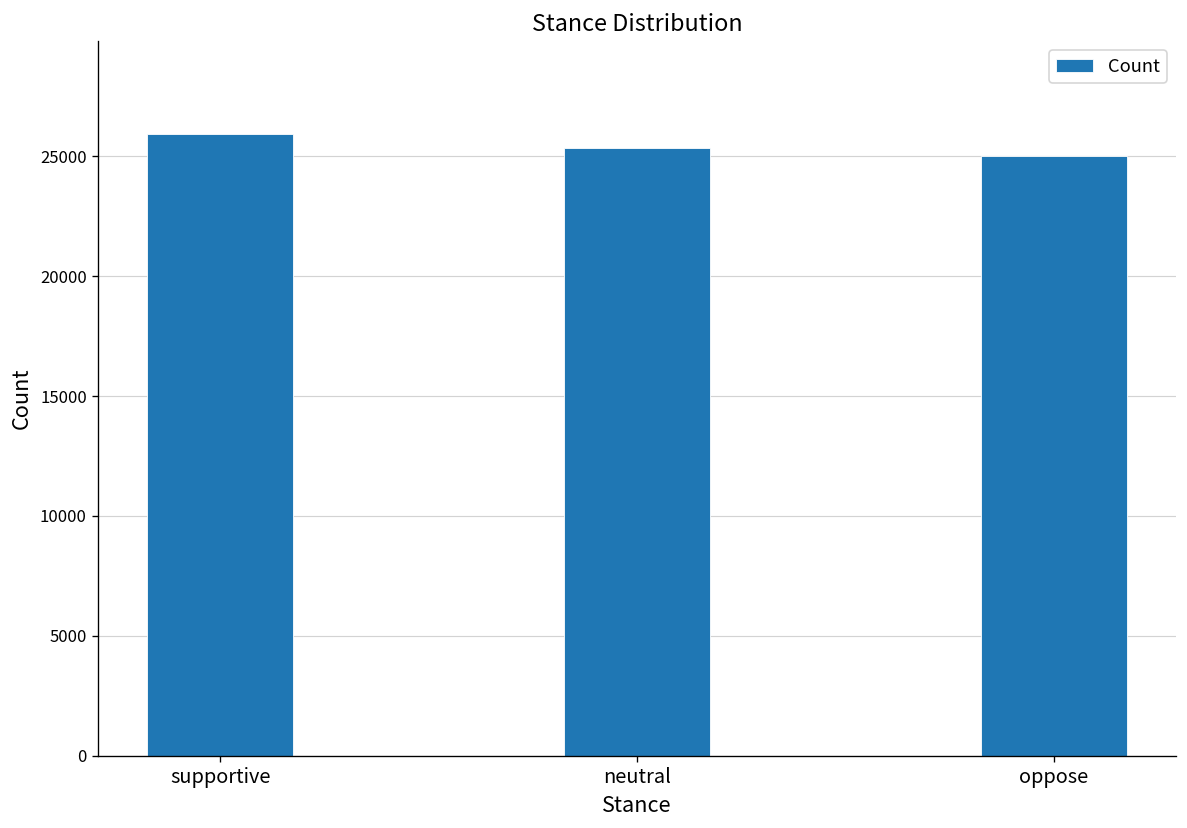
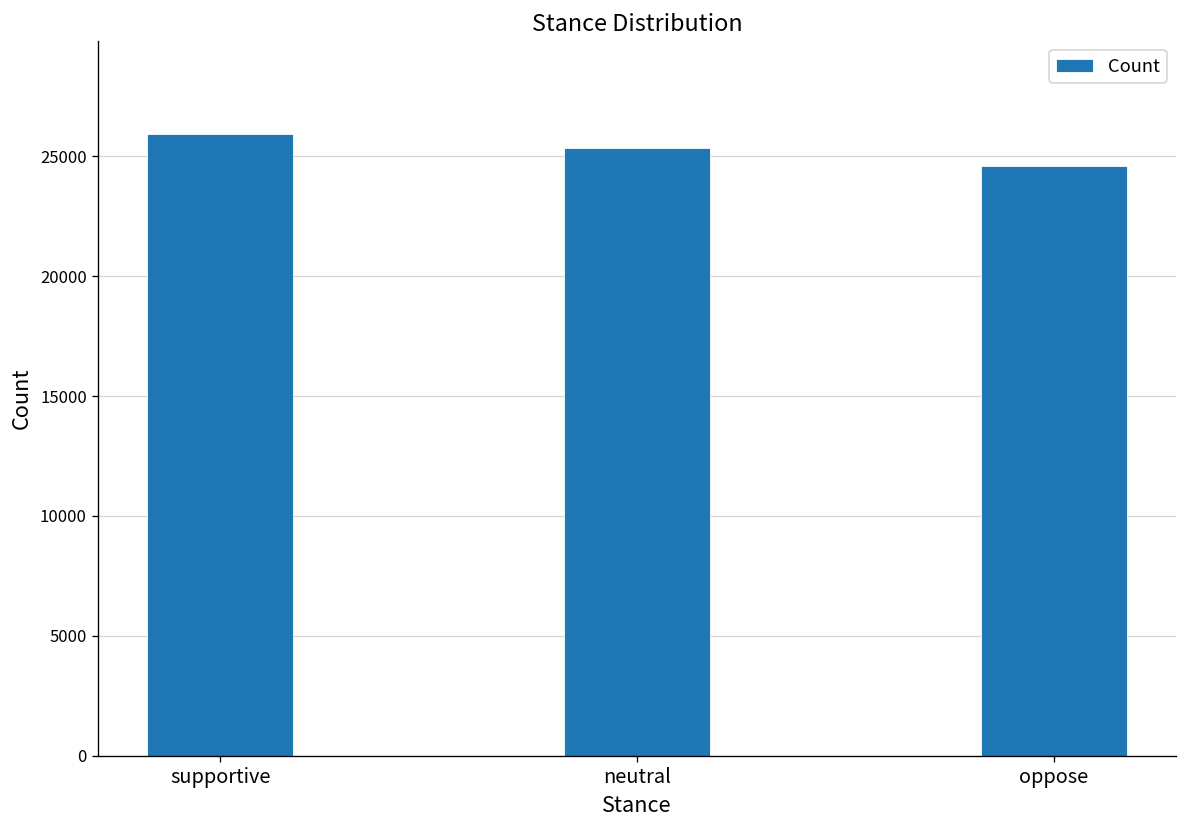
  {
    "supportive": 25900,
    "neutral": 25400,
-   "oppose": 25000
+   "oppose": 24600
  }
